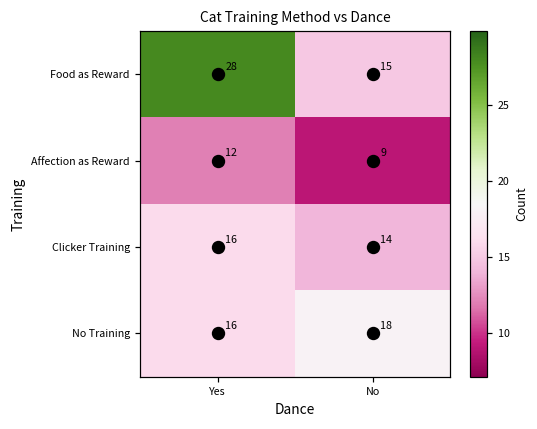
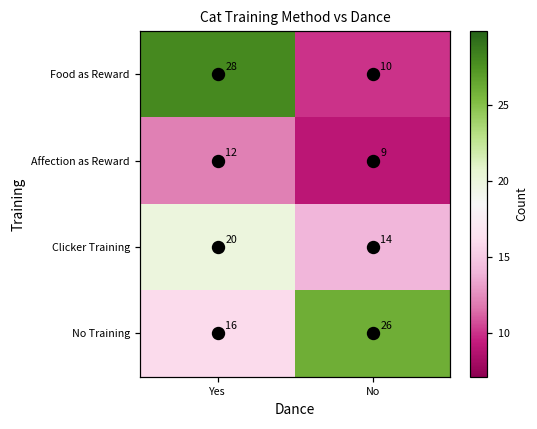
  {
    "Food as Reward": {
      "Yes": 28,
-     "No": 15
+     "No": 10
    },
    "Affection as Reward": {
      "Yes": 12,
      "No": 9
    },
    "Clicker Training": {
-     "Yes": 16,
+     "Yes": 20,
      "No": 14
    },
    "No Training": {
      "Yes": 16,
-     "No": 18
+     "No": 26
    }
  }
